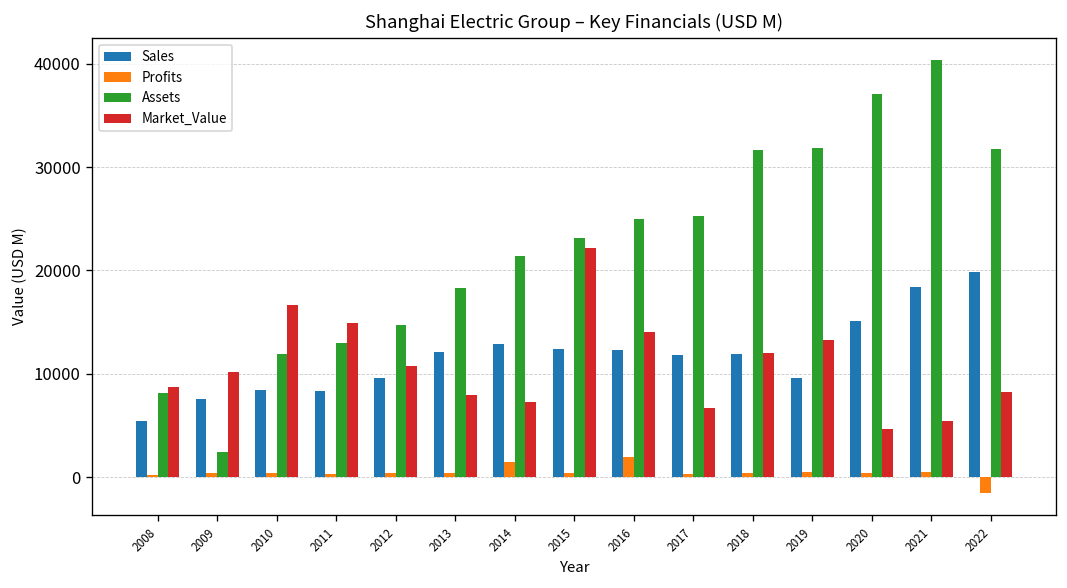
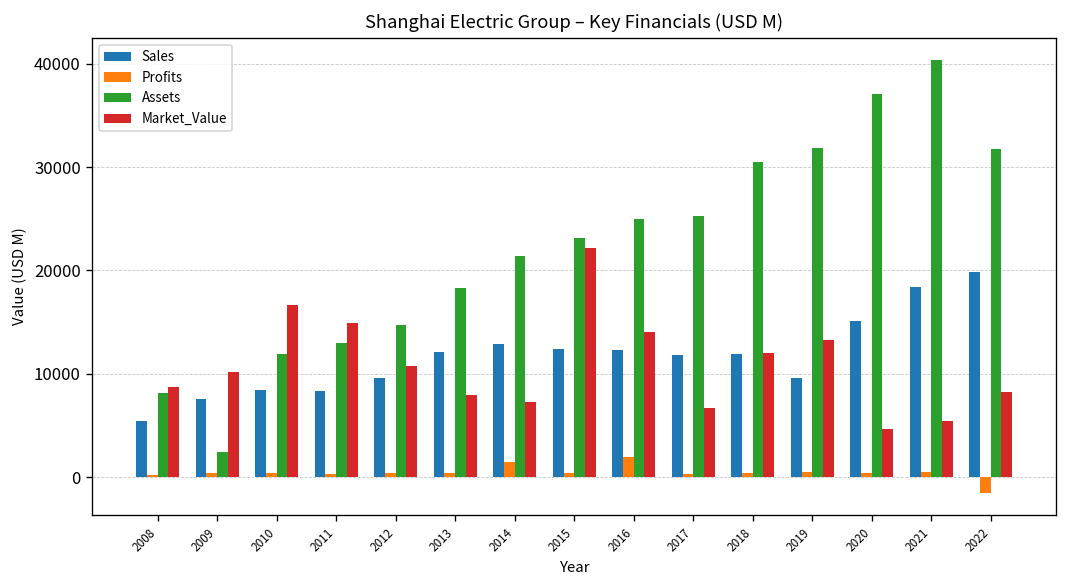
  {
    "Sales": {
      "2008": 5000,
      "2009": 8000,
      "2010": 8000,
      "2011": 8000,
      "2012": 10000,
      "2013": 12000,
      "2014": 13000,
      "2015": 12000,
      "2016": 12000,
      "2017": 12000,
      "2018": 12000,
      "2019": 10000,
      "2020": 15000,
      "2021": 18000,
      "2022": 20000
    },
    "Profits": {
      "2009": 0,
      "2010": 0,
      "2011": 0,
      "2012": 0,
      "2013": 0,
      "2014": 1000,
      "2015": 0,
      "2016": 2000,
      "2017": 0,
      "2018": 0,
      "2019": 0,
      "2020": 0,
      "2021": 1000,
      "2022": -2000
    },
    "Assets": {
      "2008": 8000,
      "2009": 2000,
      "2010": 12000,
      "2011": 13000,
      "2012": 15000,
      "2013": 18000,
      "2014": 21000,
      "2015": 23000,
      "2016": 25000,
      "2017": 25000,
-     "2018": 32000,
+     "2018": 30000,
      "2019": 32000,
      "2020": 37000,
      "2021": 40000,
      "2022": 32000
    },
    "Market_Value": {
      "2008": 9000,
      "2009": 10000,
      "2010": 17000,
      "2011": 15000,
      "2012": 11000,
      "2013": 8000,
      "2014": 7000,
      "2015": 22000,
      "2016": 14000,
      "2017": 7000,
      "2018": 12000,
      "2019": 13000,
      "2020": 5000,
      "2021": 5000,
      "2022": 8000
    }
  }
